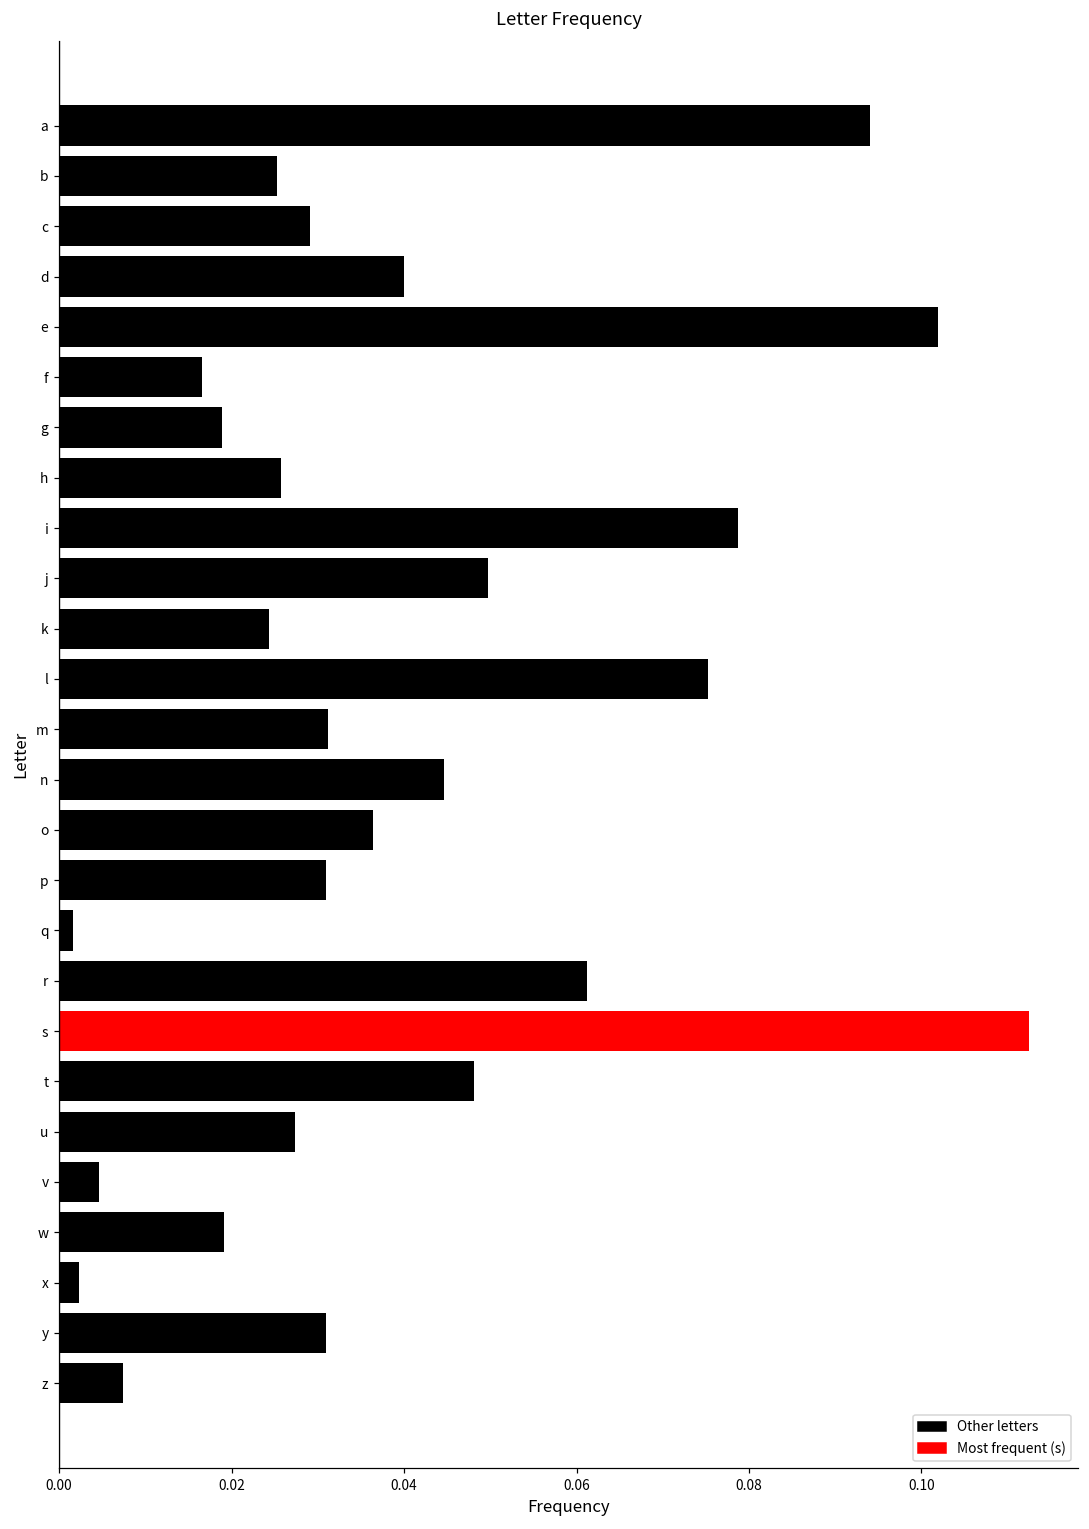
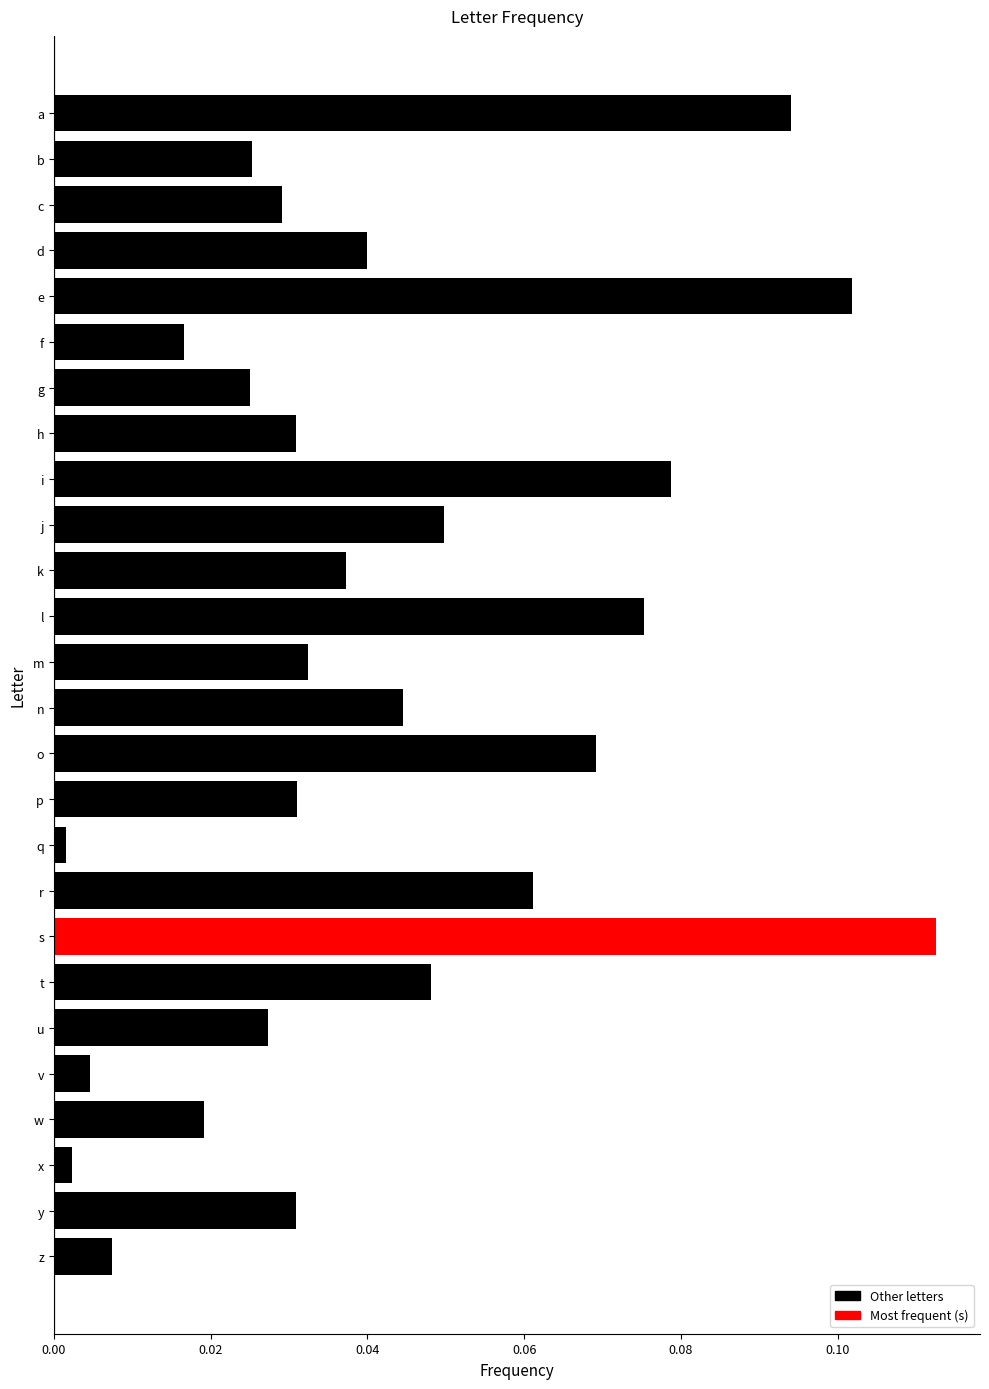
  {
    "a": 0.094,
    "b": 0.025,
    "c": 0.029,
    "d": 0.040,
    "e": 0.102,
    "f": 0.017,
-   "g": 0.019,
-   "h": 0.026,
+   "g": 0.025,
+   "h": 0.031,
    "i": 0.079,
    "j": 0.050,
-   "k": 0.024,
+   "k": 0.037,
    "l": 0.075,
-   "m": 0.031,
+   "m": 0.032,
    "n": 0.045,
-   "o": 0.036,
+   "o": 0.069,
    "p": 0.031,
    "q": 0.002,
    "r": 0.061,
    "s": 0.113,
    "t": 0.048,
    "u": 0.027,
    "v": 0.005,
    "w": 0.019,
    "x": 0.002,
    "y": 0.031,
    "z": 0.007
  }
